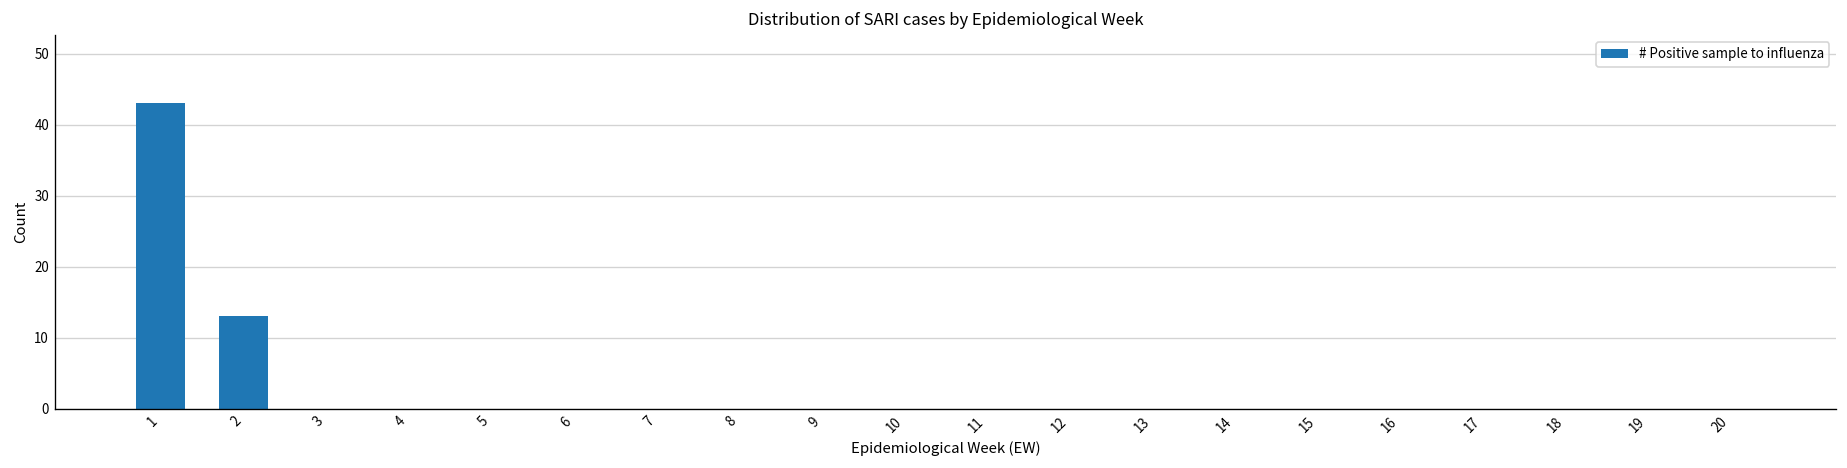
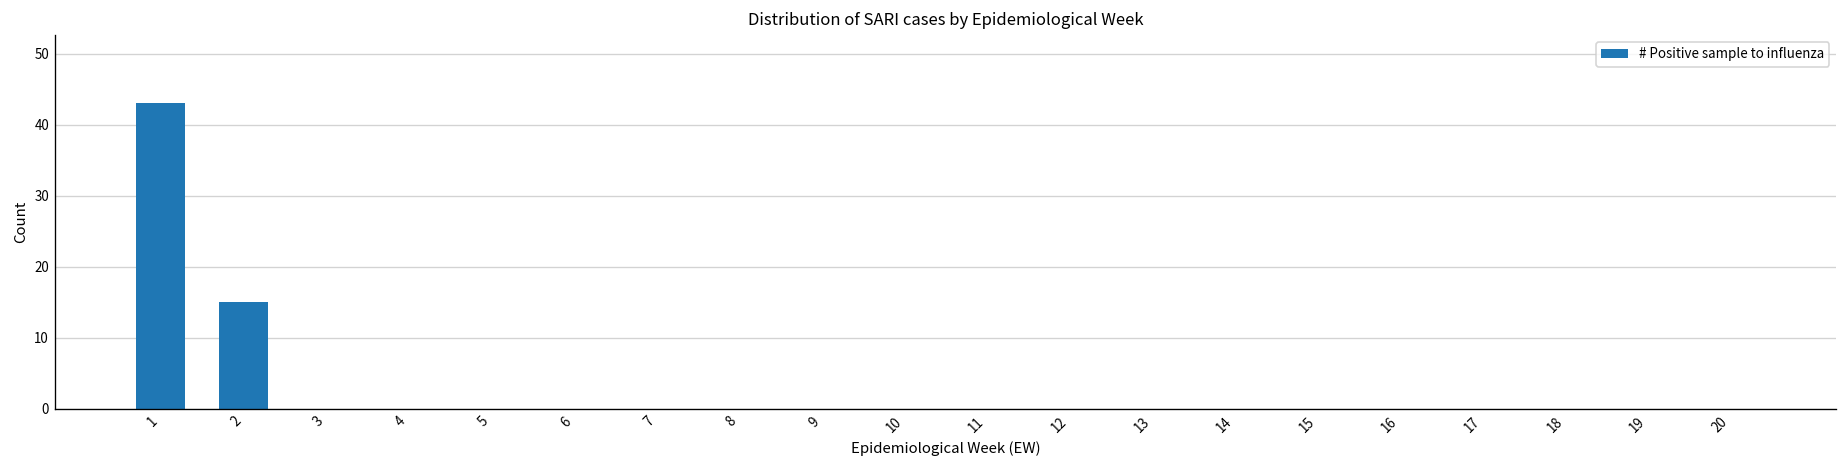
  {
    "1": 43,
-   "2": 13,
+   "2": 15,
    "3": 0,
    "4": 0,
    "5": 0,
    "6": 0,
    "7": 0,
    "8": 0,
    "9": 0,
    "10": 0,
    "11": 0,
    "12": 0,
    "13": 0,
    "14": 0,
    "15": 0,
    "16": 0,
    "17": 0,
    "18": 0,
    "19": 0,
    "20": 0
  }
